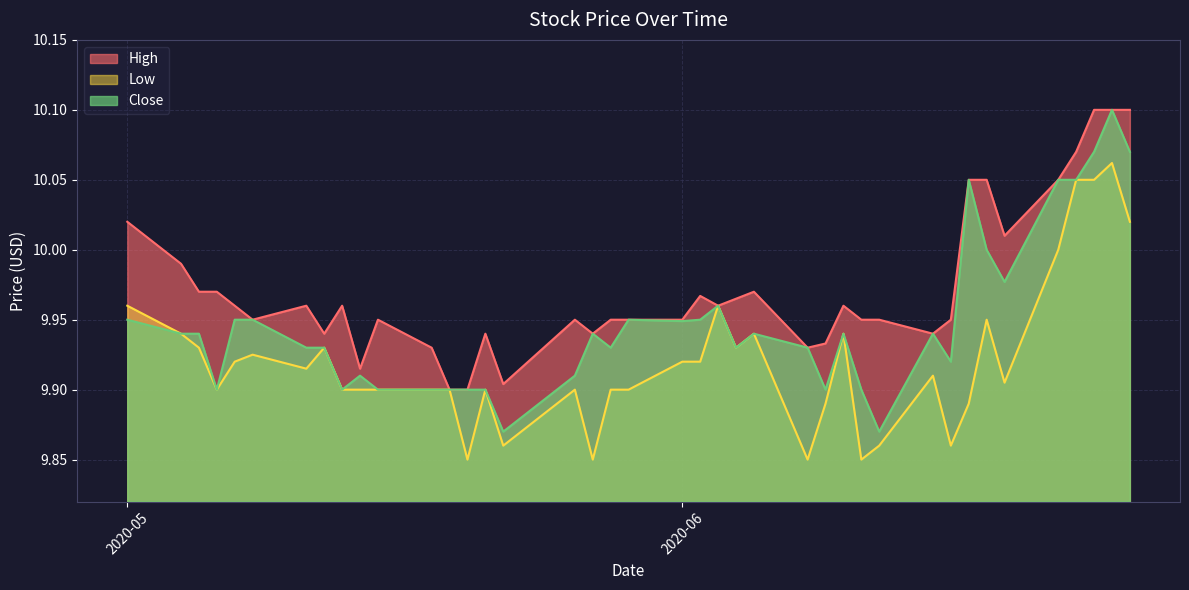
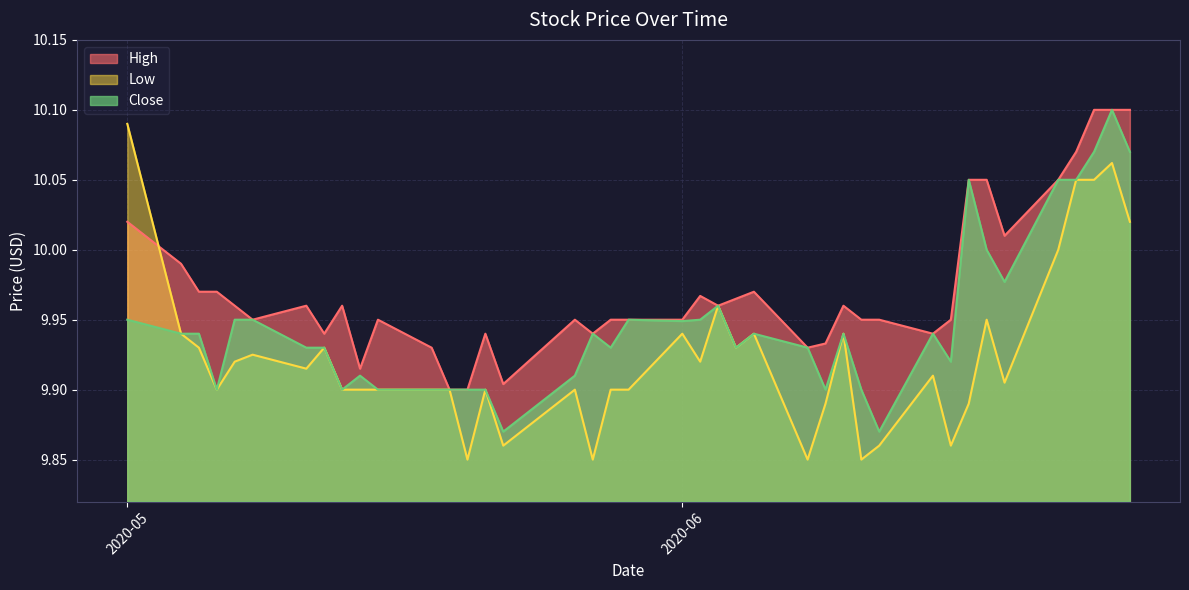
  {
    "High": {
      "2020-05": 10.02
    },
    "Low": {
-     "2020-05": 9.96,
-     "2020-06": 9.92
+     "2020-05": 10.09,
+     "2020-06": 9.94
    },
    "Close": {
      "2020-05": 9.95
    }
  }
